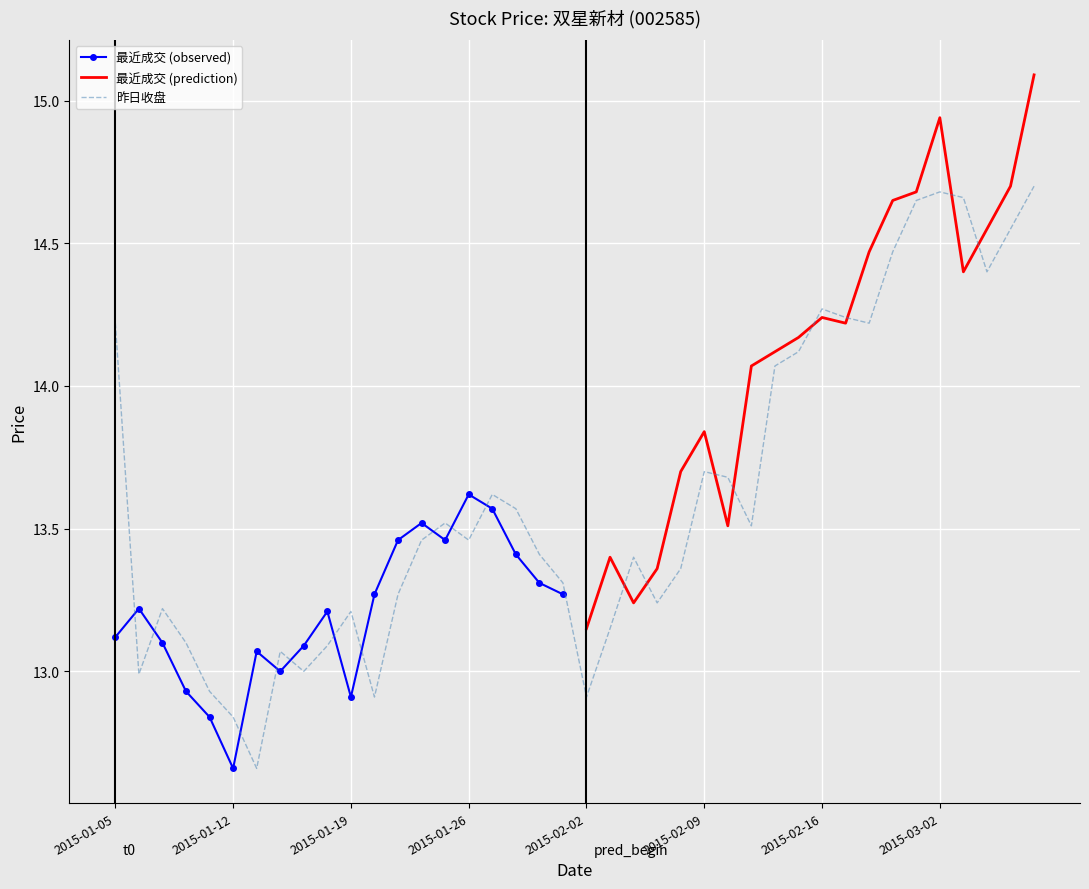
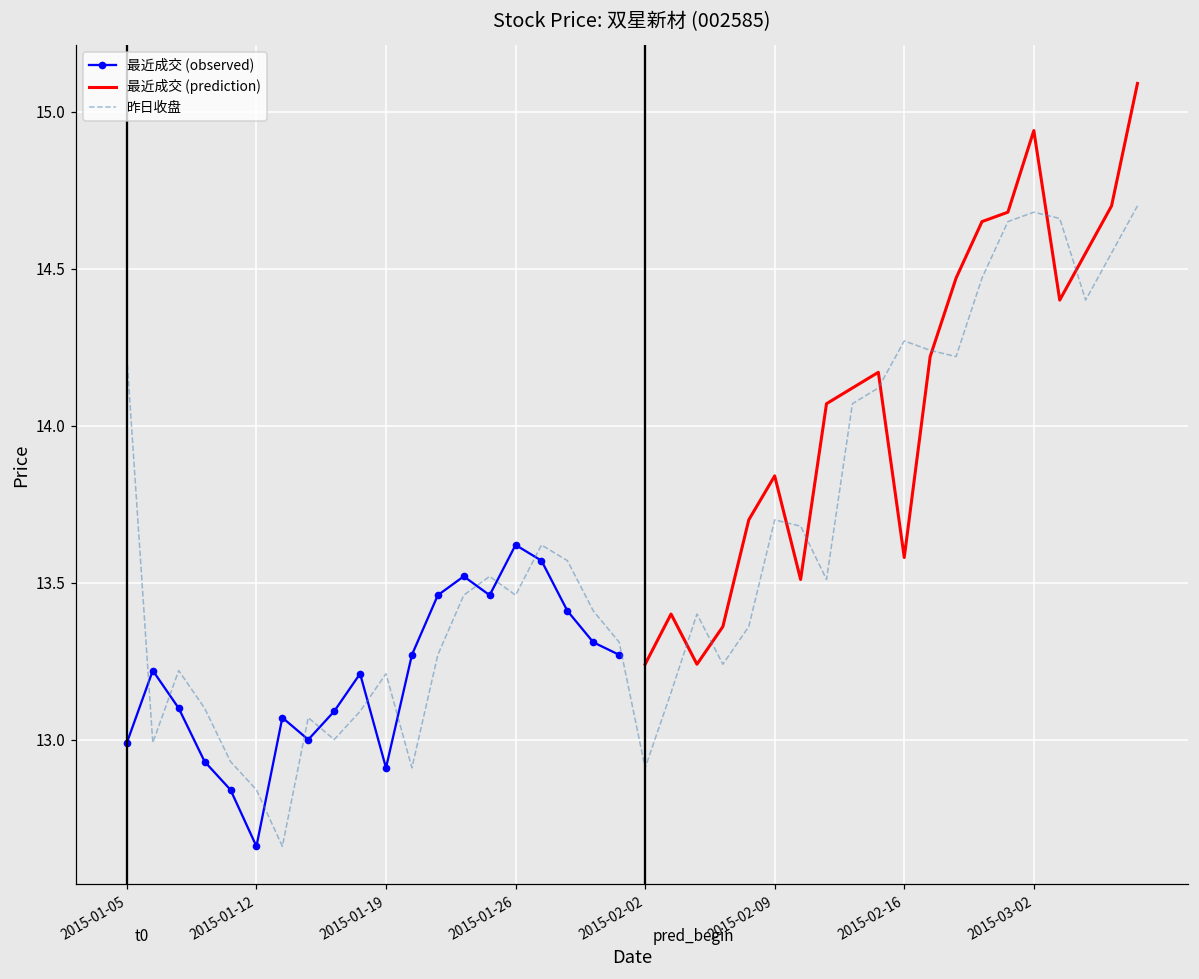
  {
    "最近成交 (observed)": {
-     "2015-01-05": 13.12,
+     "2015-01-05": 12.99,
      "2015-01-12": 12.66,
      "2015-01-19": 12.91,
      "2015-01-26": 13.62
    },
    "最近成交 (prediction)": {
-     "2015-02-02": 13.15,
+     "2015-02-02": 13.24,
      "2015-02-09": 13.84,
-     "2015-02-16": 14.24,
+     "2015-02-16": 13.58,
      "2015-03-02": 14.94
    },
    "昨日收盘": {
      "2015-01-05": 14.22,
      "2015-01-12": 12.84,
      "2015-01-19": 13.21,
      "2015-01-26": 13.46,
      "2015-02-02": 12.91,
      "2015-02-09": 13.70,
      "2015-02-16": 14.27,
      "2015-03-02": 14.68
    }
  }
